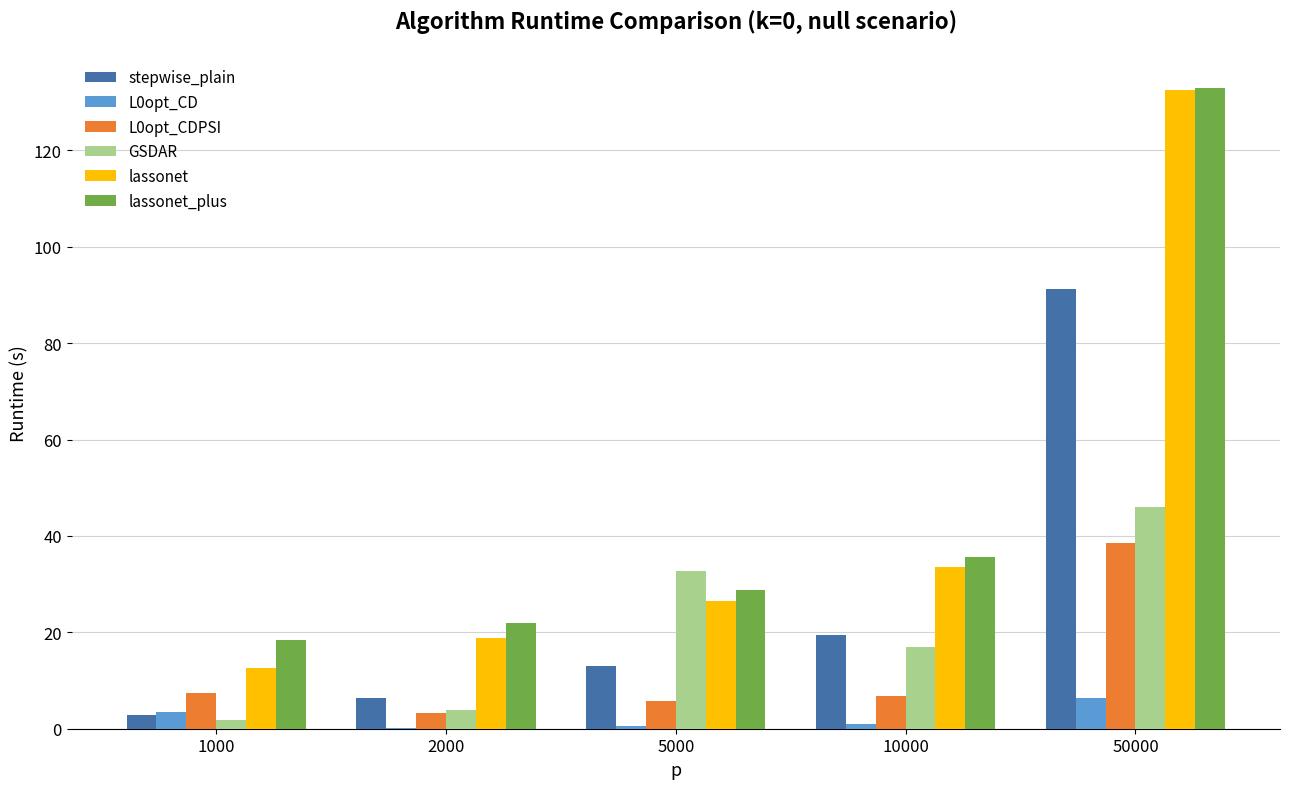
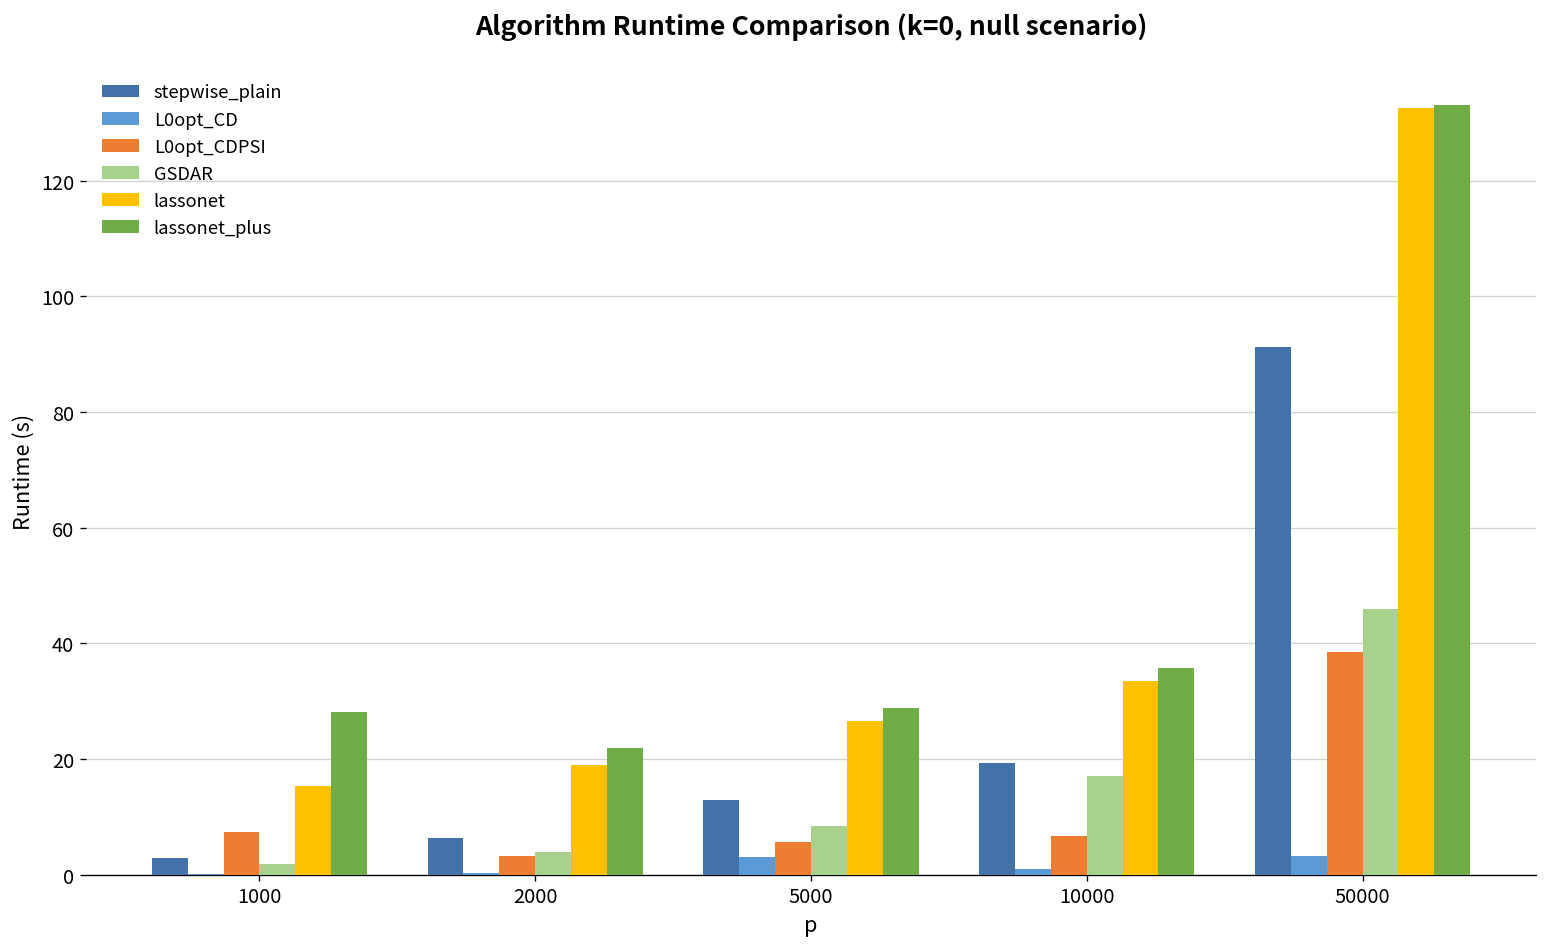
  {
    "stepwise_plain": {
      "1000": 3,
      "2000": 6,
      "5000": 13,
      "10000": 19,
      "50000": 91
    },
    "L0opt_CD": {
-     "1000": 3,
-     "5000": 0,
+     "1000": 0,
+     "5000": 3,
      "10000": 1,
-     "50000": 6
+     "50000": 3
    },
    "L0opt_CDPSI": {
      "1000": 7,
      "2000": 3,
      "5000": 6,
      "10000": 7,
      "50000": 39
    },
    "GSDAR": {
      "1000": 2,
      "2000": 4,
-     "5000": 33,
+     "5000": 8,
      "10000": 17,
      "50000": 46
    },
    "lassonet": {
-     "1000": 13,
+     "1000": 15,
      "2000": 19,
      "5000": 27,
      "10000": 33,
      "50000": 133
    },
    "lassonet_plus": {
-     "1000": 18,
+     "1000": 28,
      "2000": 22,
      "5000": 29,
      "10000": 36,
      "50000": 133
    }
  }
